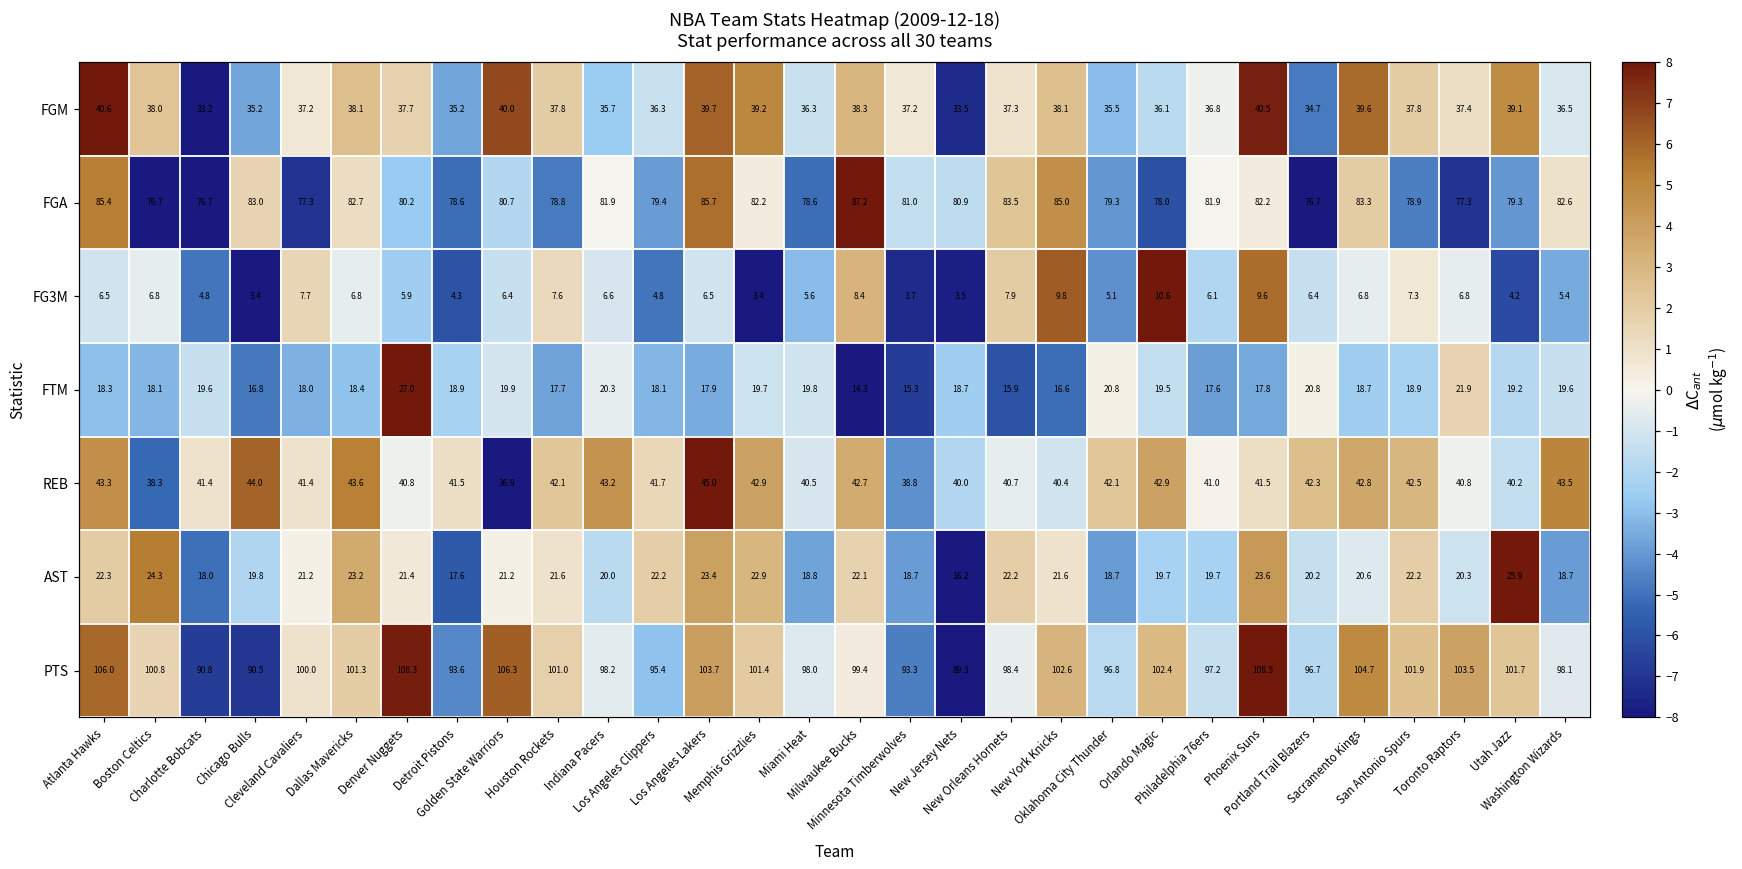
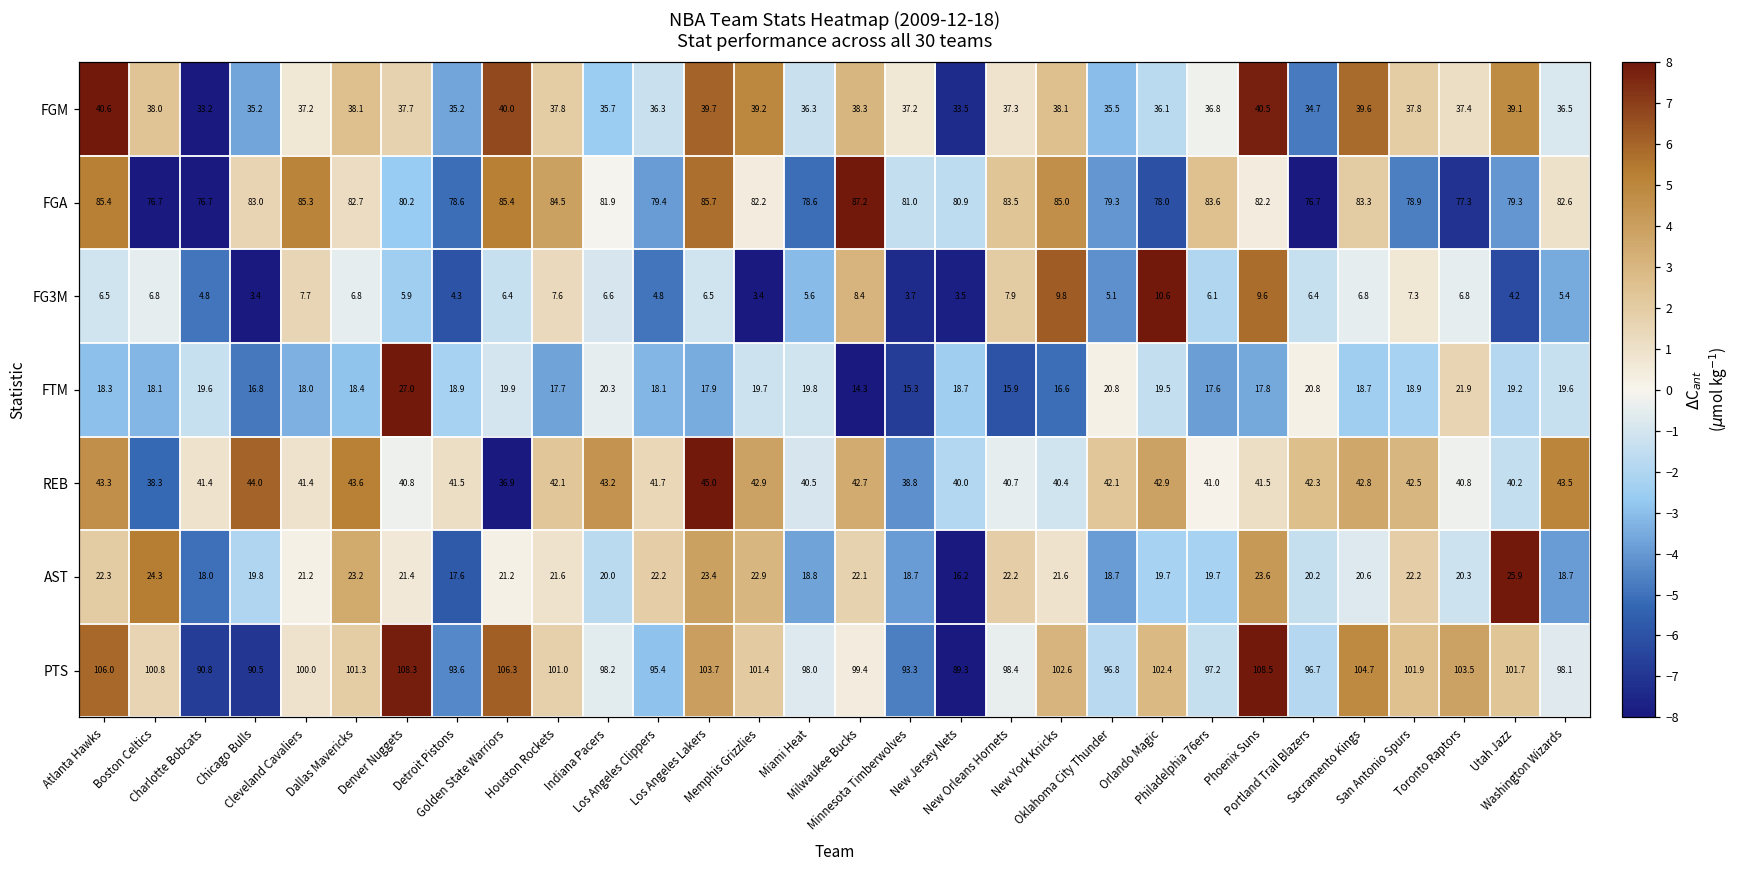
  {
    "FGA": {
      "Atlanta Hawks": 85.4,
      "Boston Celtics": 76.7,
      "Charlotte Bobcats": 76.7,
      "Chicago Bulls": 83.0,
-     "Cleveland Cavaliers": 77.3,
+     "Cleveland Cavaliers": 85.3,
      "Dallas Mavericks": 82.7,
      "Denver Nuggets": 80.2,
      "Detroit Pistons": 78.6,
-     "Golden State Warriors": 80.7,
-     "Houston Rockets": 78.8,
+     "Golden State Warriors": 85.4,
+     "Houston Rockets": 84.5,
      "Indiana Pacers": 81.9,
      "Los Angeles Clippers": 79.4,
      "Los Angeles Lakers": 85.7,
      "Memphis Grizzlies": 82.2,
      "Miami Heat": 78.6,
      "Milwaukee Bucks": 87.2,
      "Minnesota Timberwolves": 81.0,
      "New Jersey Nets": 80.9,
      "New Orleans Hornets": 83.5,
      "New York Knicks": 85.0,
      "Oklahoma City Thunder": 79.3,
      "Orlando Magic": 78.0,
-     "Philadelphia 76ers": 81.9,
+     "Philadelphia 76ers": 83.6,
      "Phoenix Suns": 82.2,
      "Portland Trail Blazers": 76.7,
      "Sacramento Kings": 83.3,
      "San Antonio Spurs": 78.9,
      "Toronto Raptors": 77.3,
      "Utah Jazz": 79.3,
      "Washington Wizards": 82.6
    }
  }
